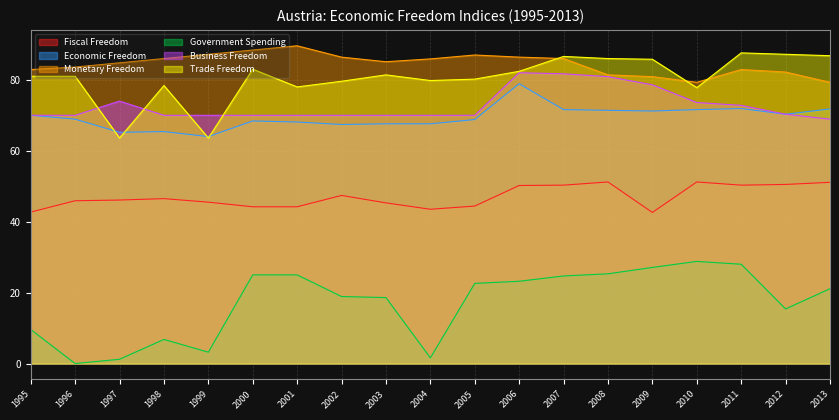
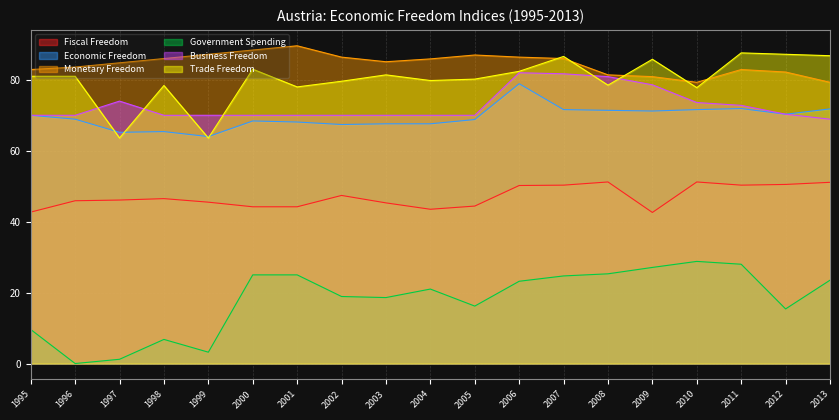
  {
    "Fiscal Freedom": {
      "1995": 43,
      "1996": 46,
      "1997": 46,
      "1998": 47,
      "1999": 46,
      "2000": 44,
      "2001": 44,
      "2002": 47,
      "2003": 45,
      "2004": 44,
      "2005": 44,
      "2006": 50,
      "2007": 50,
      "2008": 51,
      "2009": 43,
      "2010": 51,
      "2011": 50,
      "2012": 51,
      "2013": 51
    },
    "Economic Freedom": {
      "1996": 69,
      "1997": 65,
      "1998": 65,
      "2000": 68,
      "2001": 68,
      "2002": 67,
      "2003": 68,
      "2004": 68,
      "2005": 69,
      "2006": 79,
      "2007": 72,
      "2008": 71,
      "2009": 71,
      "2010": 72,
      "2011": 72,
      "2013": 72
    },
    "Monetary Freedom": {
      "1995": 83,
      "2001": 90,
      "2002": 86,
      "2003": 85,
      "2004": 86,
      "2005": 87,
      "2006": 86,
      "2009": 81,
      "2010": 79,
      "2011": 83,
      "2012": 82,
      "2013": 79
    },
    "Government Spending": {
      "1995": 10,
      "1996": 0,
      "1997": 1,
      "1998": 7,
      "1999": 3,
      "2000": 25,
      "2001": 25,
      "2002": 19,
      "2003": 19,
-     "2004": 2,
-     "2005": 23,
+     "2004": 21,
+     "2005": 16,
      "2006": 23,
      "2007": 25,
      "2008": 25,
      "2009": 27,
      "2010": 29,
      "2011": 28,
      "2012": 15,
-     "2013": 21
+     "2013": 24
    },
    "Business Freedom": {
      "1996": 70,
      "1997": 74,
      "1998": 70,
      "1999": 70,
      "2000": 70,
      "2001": 70,
      "2002": 70,
      "2003": 70,
      "2004": 70,
      "2005": 70,
      "2007": 82,
      "2009": 79,
      "2010": 74,
      "2011": 73,
      "2013": 69
    },
    "Trade Freedom": {
      "1995": 81,
      "1997": 64,
      "1998": 78,
      "2001": 78,
      "2002": 80,
      "2003": 81,
      "2004": 80,
      "2005": 80,
-     "2008": 86,
+     "2008": 79,
      "2009": 86,
      "2010": 78,
      "2011": 88,
      "2012": 87,
      "2013": 87
    }
  }
